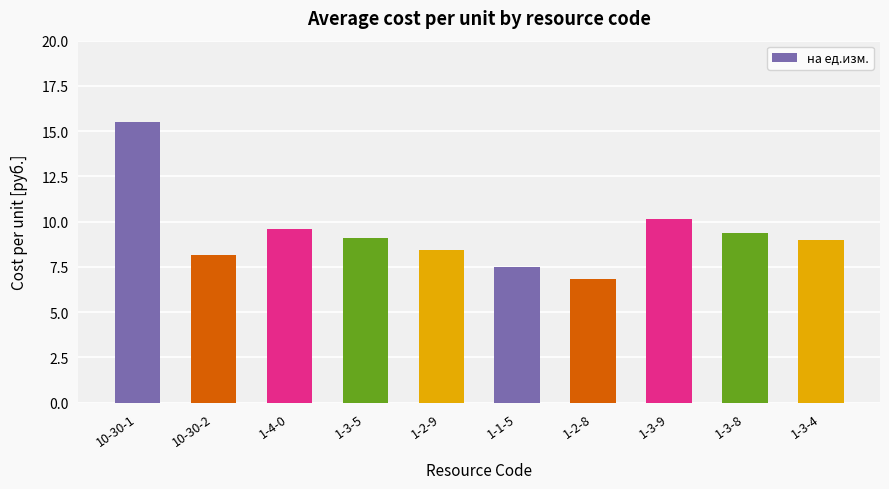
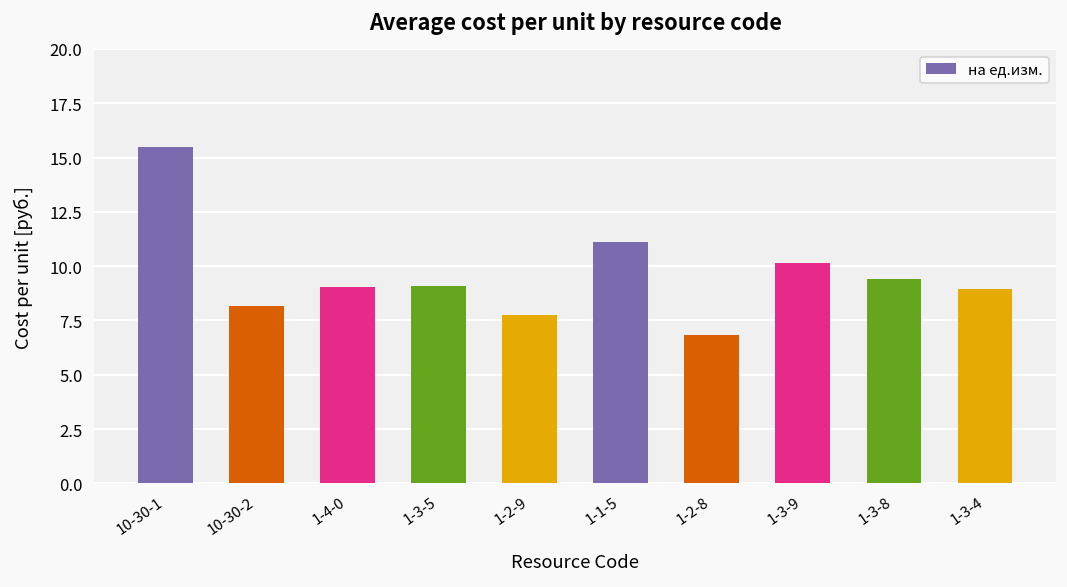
  {
    "10-30-1": 15.5,
    "10-30-2": 8.2,
-   "1-4-0": 9.6,
+   "1-4-0": 9.1,
    "1-3-5": 9.1,
-   "1-2-9": 8.5,
-   "1-1-5": 7.5,
+   "1-2-9": 7.8,
+   "1-1-5": 11.1,
    "1-2-8": 6.8,
    "1-3-9": 10.2,
    "1-3-8": 9.4,
    "1-3-4": 9.0
  }
